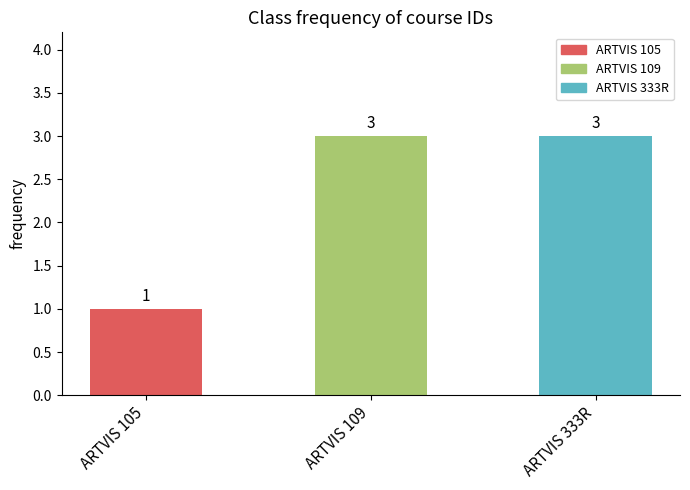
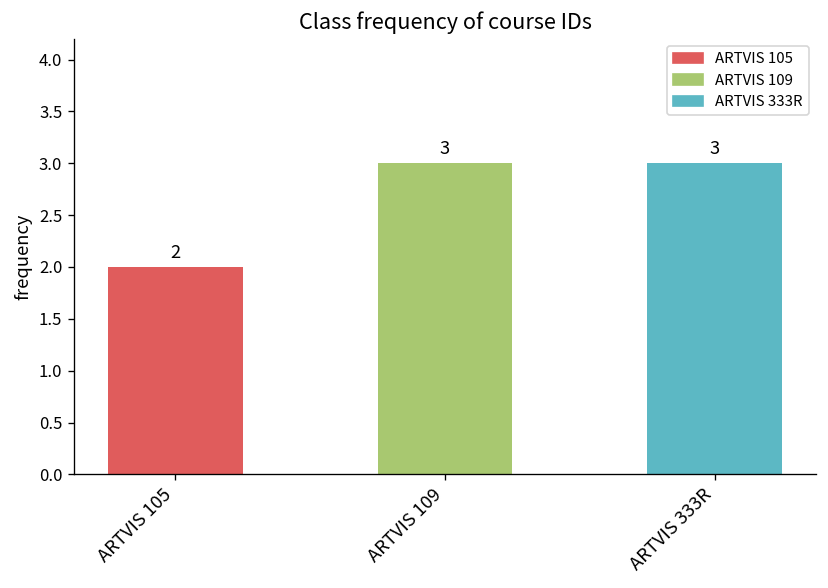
  {
-   "ARTVIS 105": 1,
+   "ARTVIS 105": 2,
    "ARTVIS 109": 3,
    "ARTVIS 333R": 3
  }
